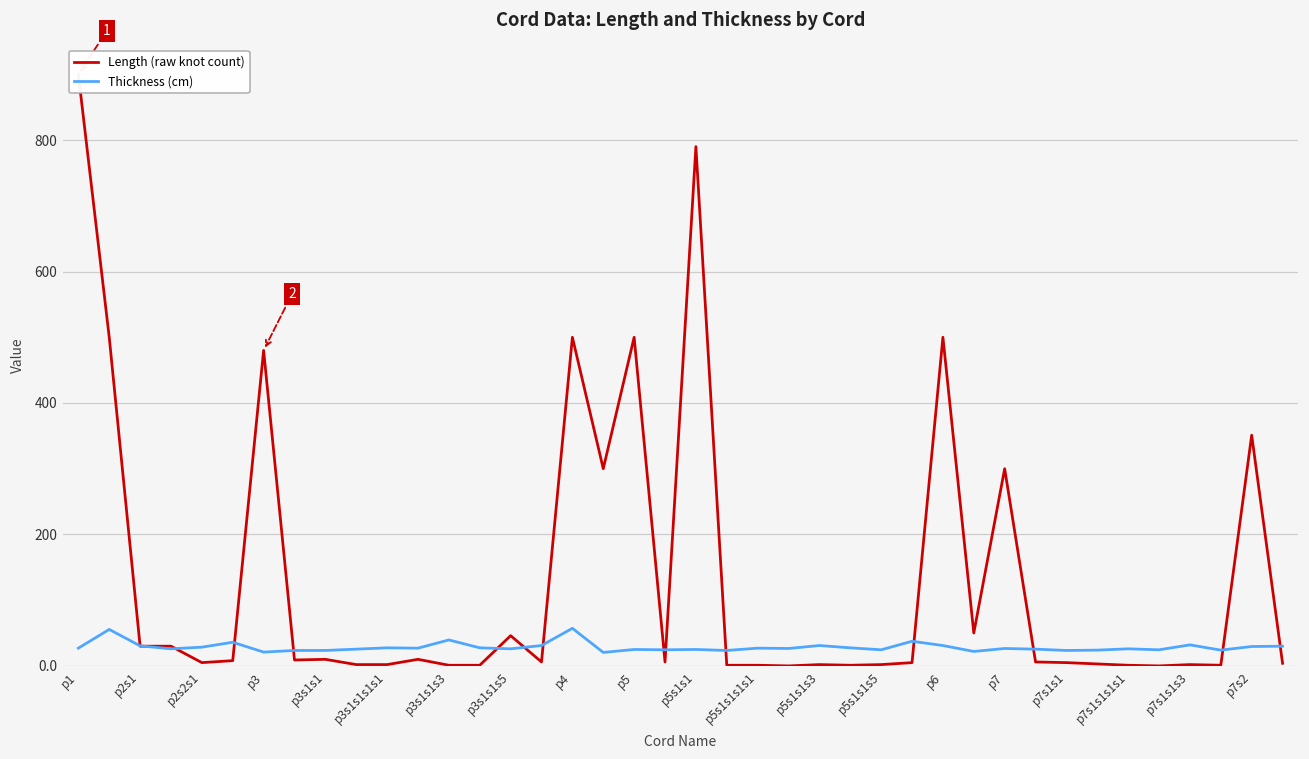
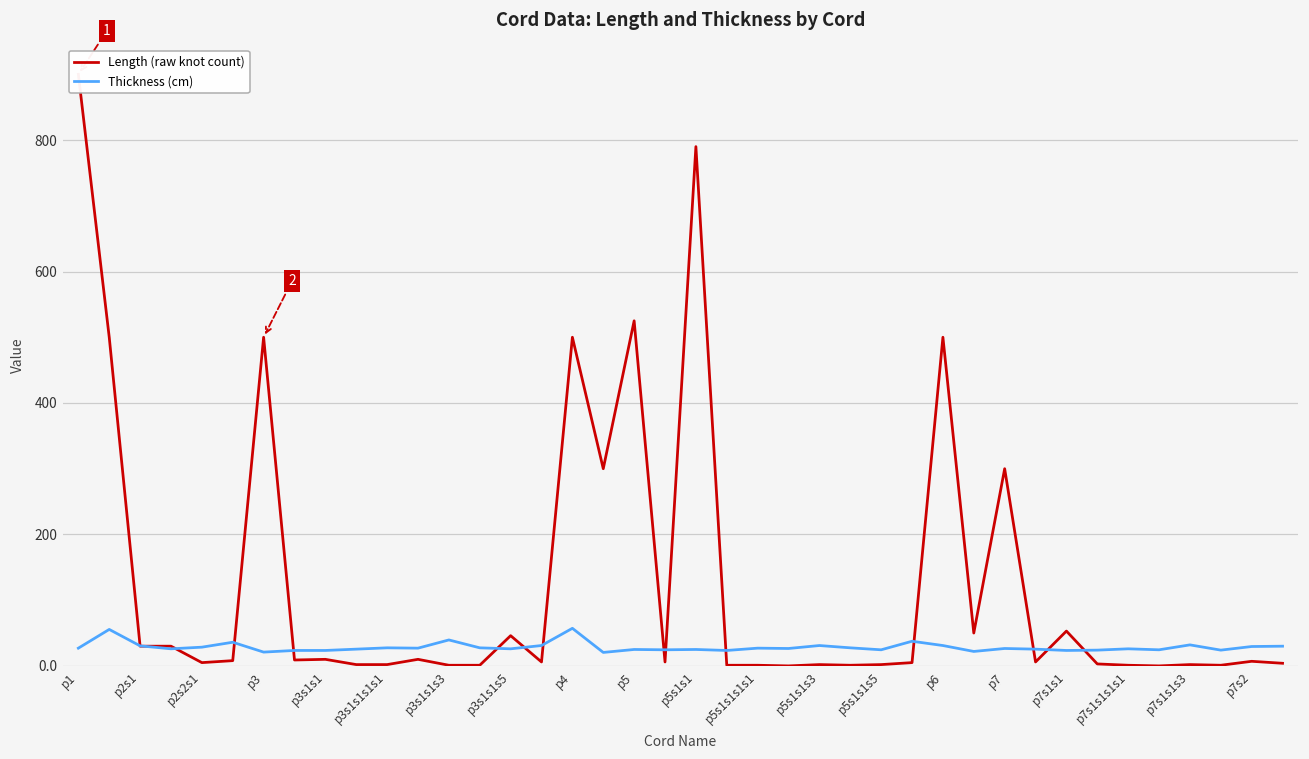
  {
    "Length (raw knot count)": {
      "p2s2s1": 10,
-     "p3": 480,
+     "p3": 500,
      "p3s1s1": 10,
      "p3s1s1s1s1": 0,
      "p3s1s1s3": 0,
      "p3s1s1s5": 50,
      "p4": 500,
-     "p5": 500,
+     "p5": 530,
      "p5s1s1": 790,
      "p5s1s1s1s1": 0,
      "p5s1s1s3": 0,
      "p5s1s1s5": 0,
      "p6": 500,
      "p7": 300,
-     "p7s1s1": 10,
+     "p7s1s1": 50,
      "p7s1s1s1s1": 0,
      "p7s1s1s3": 0,
-     "p7s2": 350
+     "p7s2": 10
    },
    "Thickness (cm)": {
      "p1": 30,
      "p2s2s1": 30,
      "p3": 20,
      "p3s1s1": 20,
      "p3s1s1s1s1": 30,
      "p3s1s1s3": 40,
      "p3s1s1s5": 30,
      "p4": 60,
      "p5": 30,
      "p5s1s1": 30,
      "p5s1s1s1s1": 30,
      "p5s1s1s3": 30,
      "p5s1s1s5": 20,
      "p6": 30,
      "p7": 30,
      "p7s1s1": 20,
      "p7s1s1s1s1": 30,
      "p7s1s1s3": 30,
      "p7s2": 30
    }
  }
